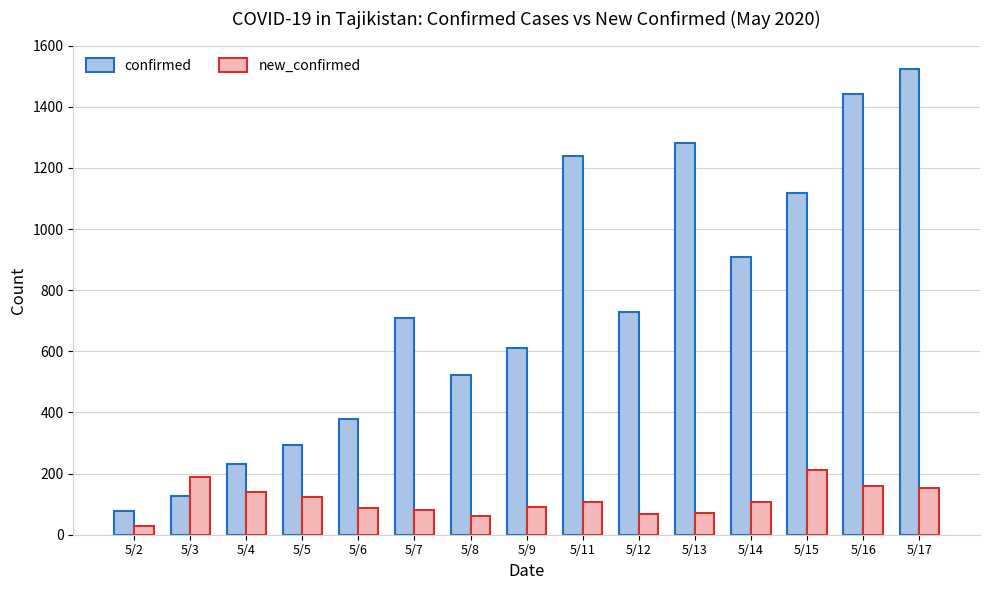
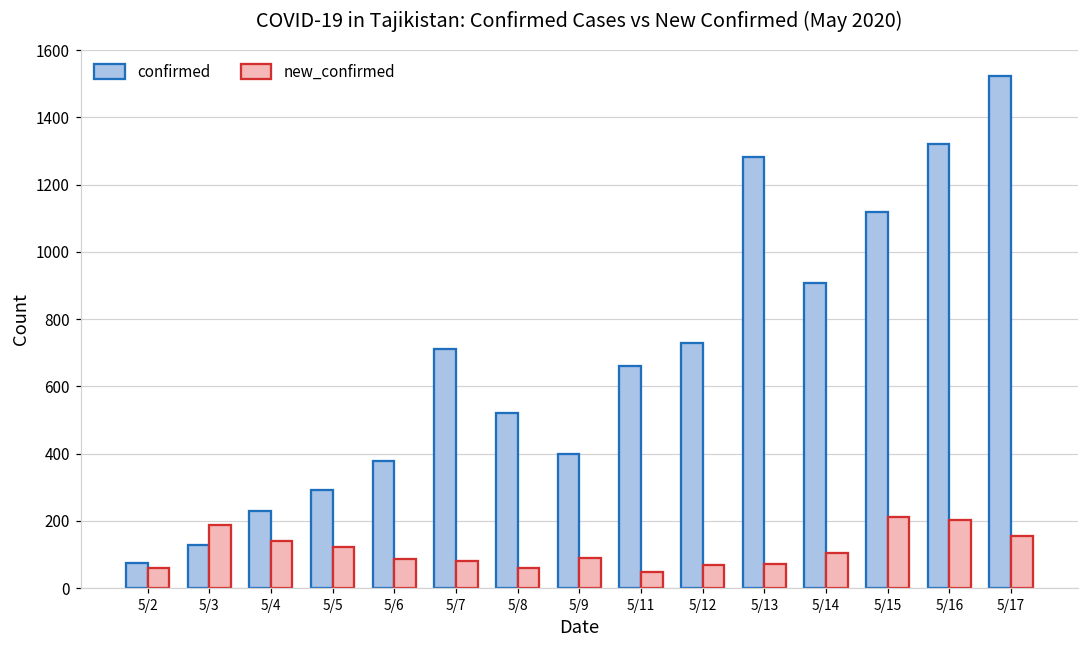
  {
    "confirmed": {
      "5/2": 80,
      "5/3": 130,
      "5/4": 230,
      "5/5": 290,
      "5/6": 380,
      "5/7": 710,
      "5/8": 520,
-     "5/9": 610,
-     "5/11": 1240,
+     "5/9": 400,
+     "5/11": 660,
      "5/12": 730,
      "5/13": 1280,
      "5/14": 910,
      "5/15": 1120,
-     "5/16": 1440,
+     "5/16": 1320,
      "5/17": 1520
    },
    "new_confirmed": {
-     "5/2": 30,
+     "5/2": 60,
      "5/3": 190,
      "5/4": 140,
      "5/5": 120,
      "5/6": 90,
      "5/7": 80,
      "5/8": 60,
      "5/9": 90,
-     "5/11": 110,
+     "5/11": 50,
      "5/12": 70,
      "5/13": 70,
      "5/14": 110,
      "5/15": 210,
-     "5/16": 160,
+     "5/16": 200,
      "5/17": 150
    }
  }
